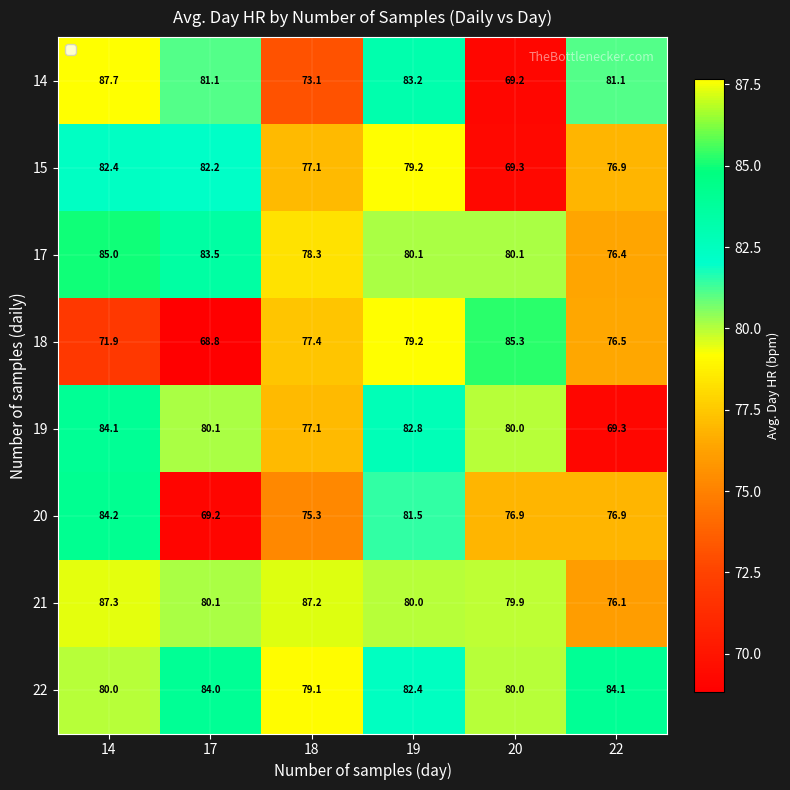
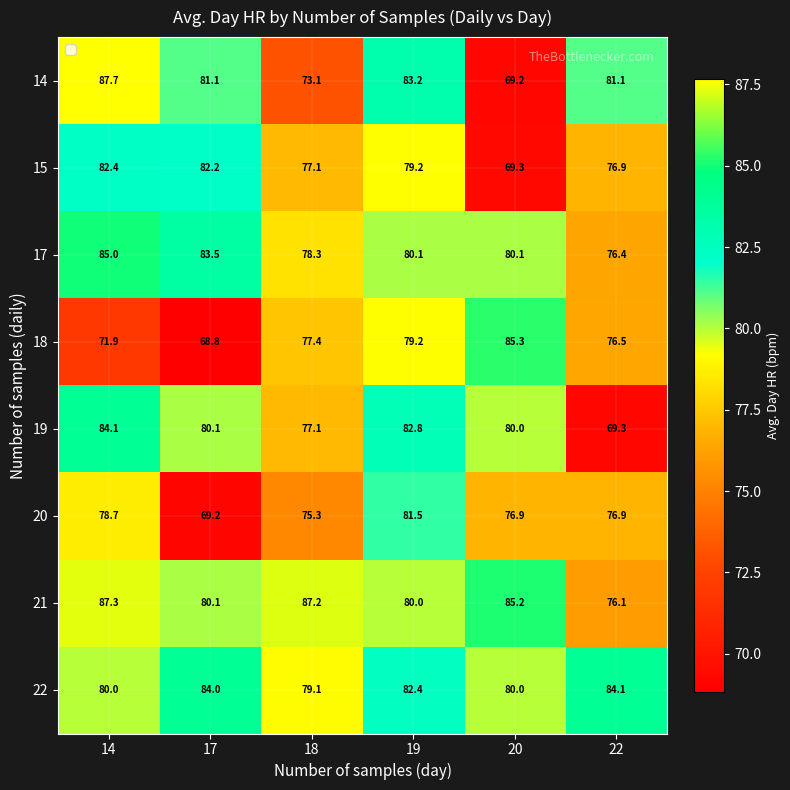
  {
    "14": {
      "14": 87.7,
      "17": 81.1,
      "18": 73.1,
      "19": 83.2,
      "20": 69.2
    },
    "15": {
      "14": 82.4,
      "17": 82.2,
      "18": 77.1,
      "19": 79.2,
      "20": 69.3,
      "22": 76.9
    },
    "17": {
      "14": 85.0,
      "17": 83.5,
      "18": 78.3,
      "19": 80.1,
      "20": 80.1,
      "22": 76.4
    },
    "18": {
      "14": 71.9,
      "17": 68.8,
      "18": 77.4,
      "19": 79.2,
      "20": 85.3,
      "22": 76.5
    },
    "19": {
      "14": 84.1,
      "17": 80.1,
      "18": 77.1,
      "19": 82.8,
      "20": 80.0,
      "22": 69.3
    },
    "20": {
-     "14": 84.2,
+     "14": 78.7,
      "17": 69.2,
      "18": 75.3,
      "19": 81.5,
      "20": 76.9,
      "22": 76.9
    },
    "21": {
      "14": 87.3,
      "17": 80.1,
      "18": 87.2,
      "19": 80.0,
-     "20": 79.9,
+     "20": 85.2,
      "22": 76.1
    },
    "22": {
      "14": 80.0,
      "17": 84.0,
      "18": 79.1,
      "19": 82.4,
      "20": 80.0,
      "22": 84.1
    }
  }
